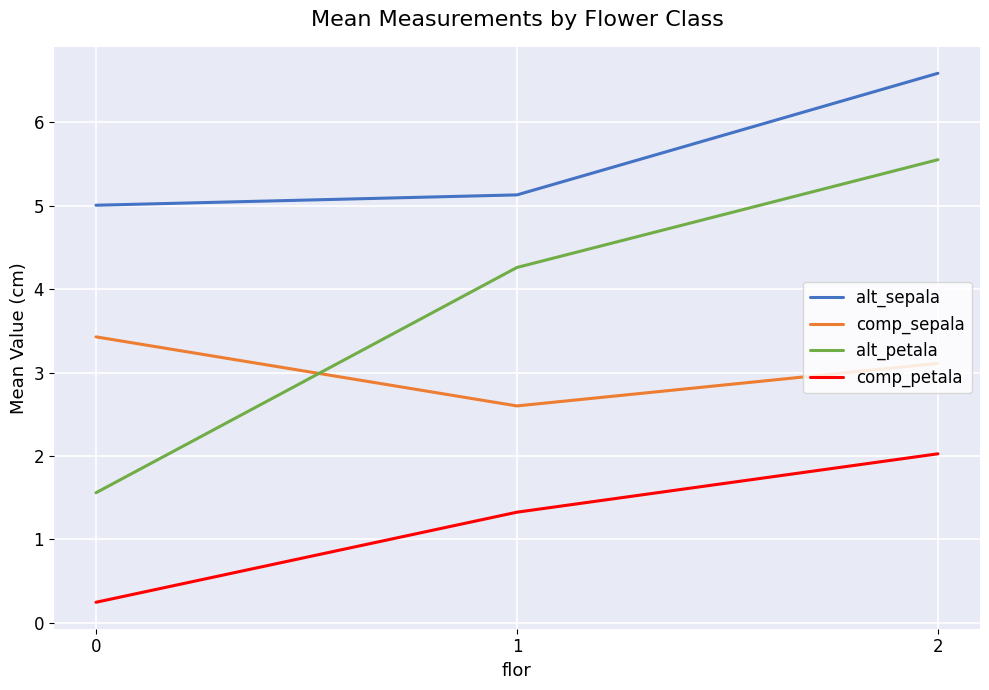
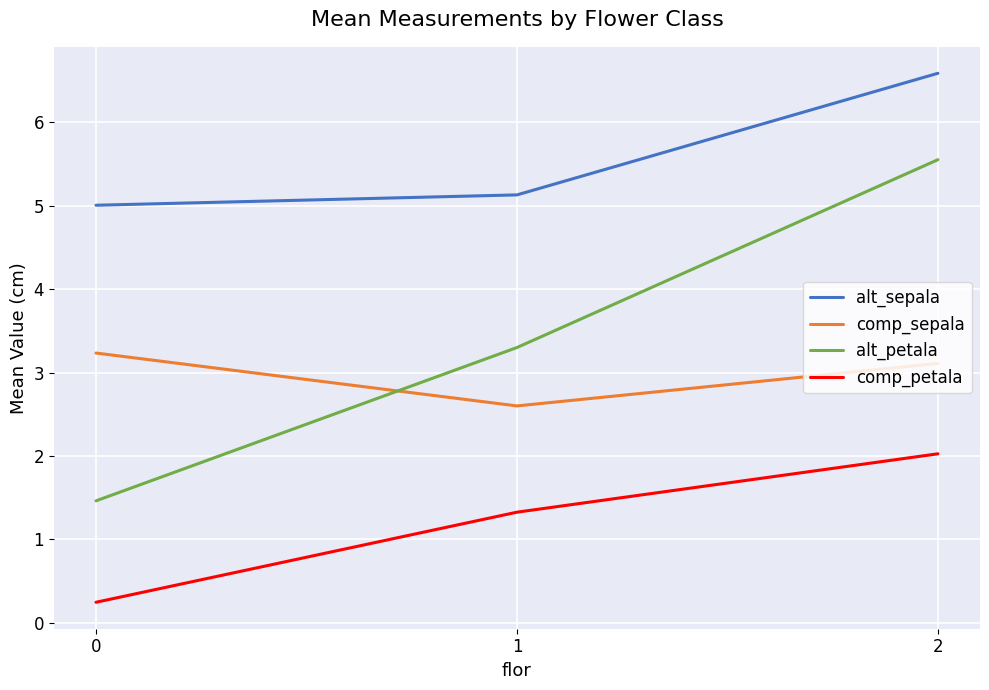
  {
    "alt_sepala": {
      "0": 5.0,
      "1": 5.1,
      "2": 6.6
    },
    "comp_sepala": {
-     "0": 3.4,
+     "0": 3.2,
      "1": 2.6
    },
    "alt_petala": {
-     "0": 1.6,
-     "1": 4.3,
+     "0": 1.5,
+     "1": 3.3,
      "2": 5.6
    },
    "comp_petala": {
      "0": 0.2,
      "1": 1.3,
      "2": 2.0
    }
  }
